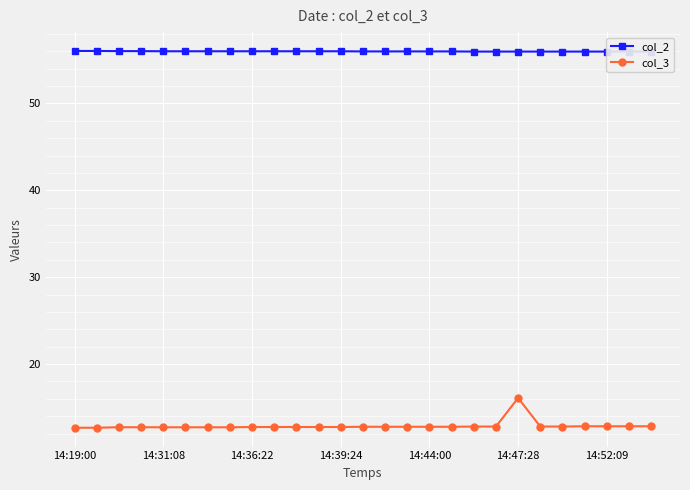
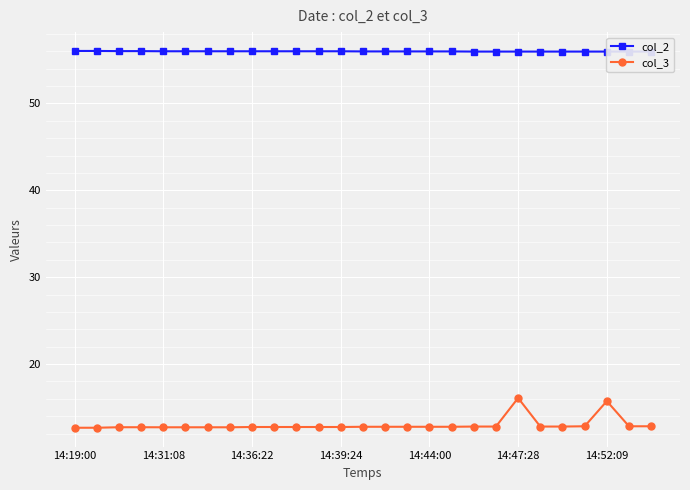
  {
    "col_2": {
      "14:19:00": 56,
      "14:31:08": 56,
      "14:36:22": 56,
      "14:39:24": 56,
      "14:44:00": 56,
      "14:47:28": 56
    },
    "col_3": {
      "14:19:00": 13,
      "14:31:08": 13,
      "14:36:22": 13,
      "14:39:24": 13,
      "14:44:00": 13,
      "14:47:28": 16,
-     "14:52:09": 13
+     "14:52:09": 16
    }
  }
